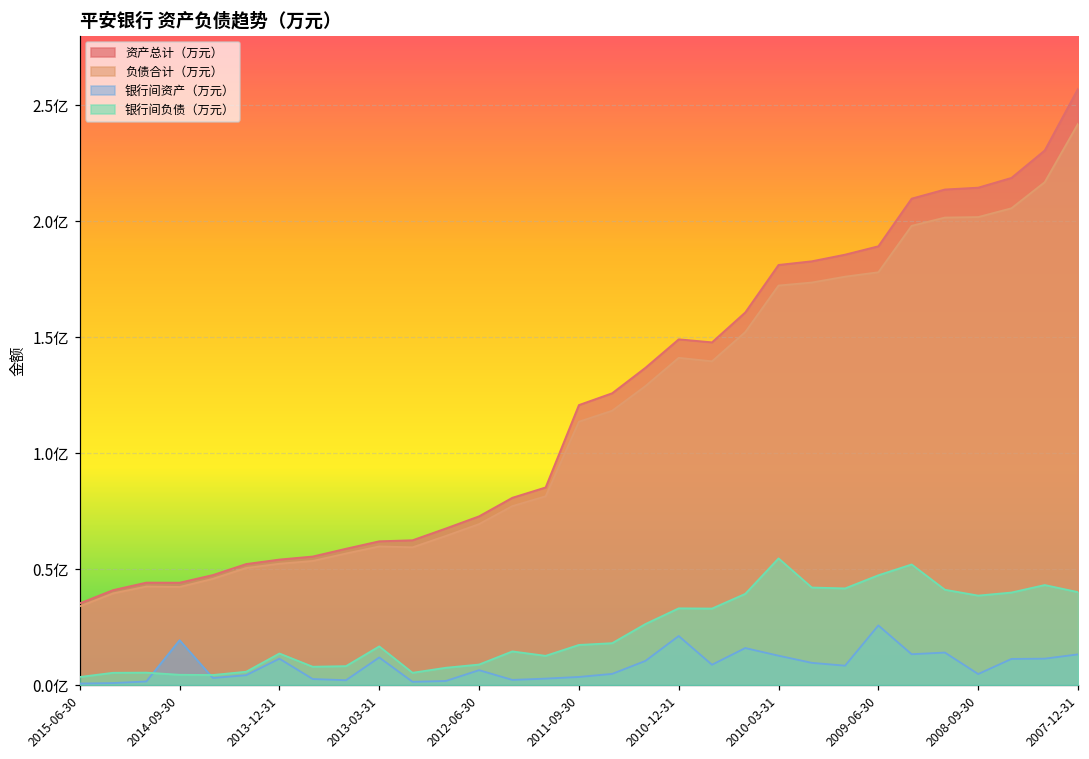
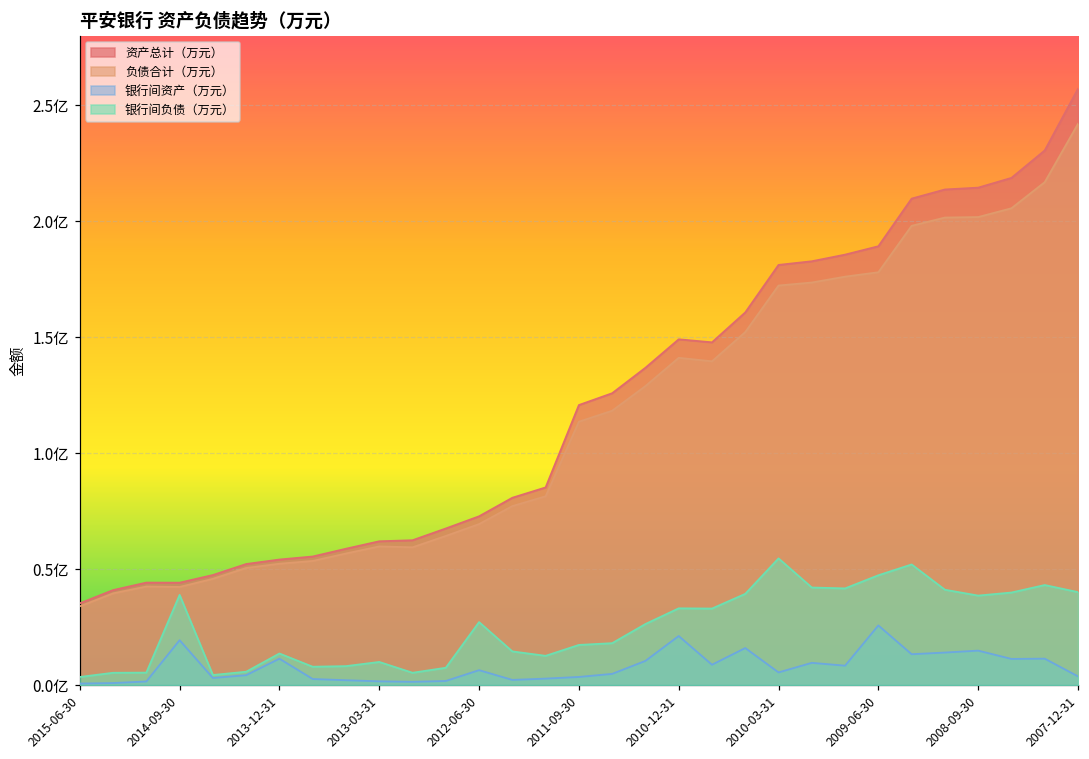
  {
    "银行间资产（万元）": {
      "2015-06-30": "0.01亿",
      "2014-09-30": "0.19亿",
      "2013-12-31": "0.11亿",
-     "2013-03-31": "0.12亿",
+     "2013-03-31": "0.02亿",
      "2012-06-30": "0.06亿",
      "2011-09-30": "0.04亿",
      "2010-12-31": "0.21亿",
-     "2010-03-31": "0.13亿",
+     "2010-03-31": "0.05亿",
      "2009-06-30": "0.26亿",
-     "2008-09-30": "0.05亿",
-     "2007-12-31": "0.13亿"
+     "2008-09-30": "0.15亿",
+     "2007-12-31": "0.04亿"
    },
    "银行间负债（万元）": {
      "2015-06-30": "0.04亿",
-     "2014-09-30": "0.04亿",
+     "2014-09-30": "0.39亿",
      "2013-12-31": "0.14亿",
-     "2013-03-31": "0.17亿",
-     "2012-06-30": "0.09亿",
+     "2013-03-31": "0.10亿",
+     "2012-06-30": "0.27亿",
      "2011-09-30": "0.17亿",
      "2010-12-31": "0.33亿",
      "2010-03-31": "0.55亿",
      "2009-06-30": "0.47亿",
      "2008-09-30": "0.39亿",
      "2007-12-31": "0.40亿"
    }
  }
